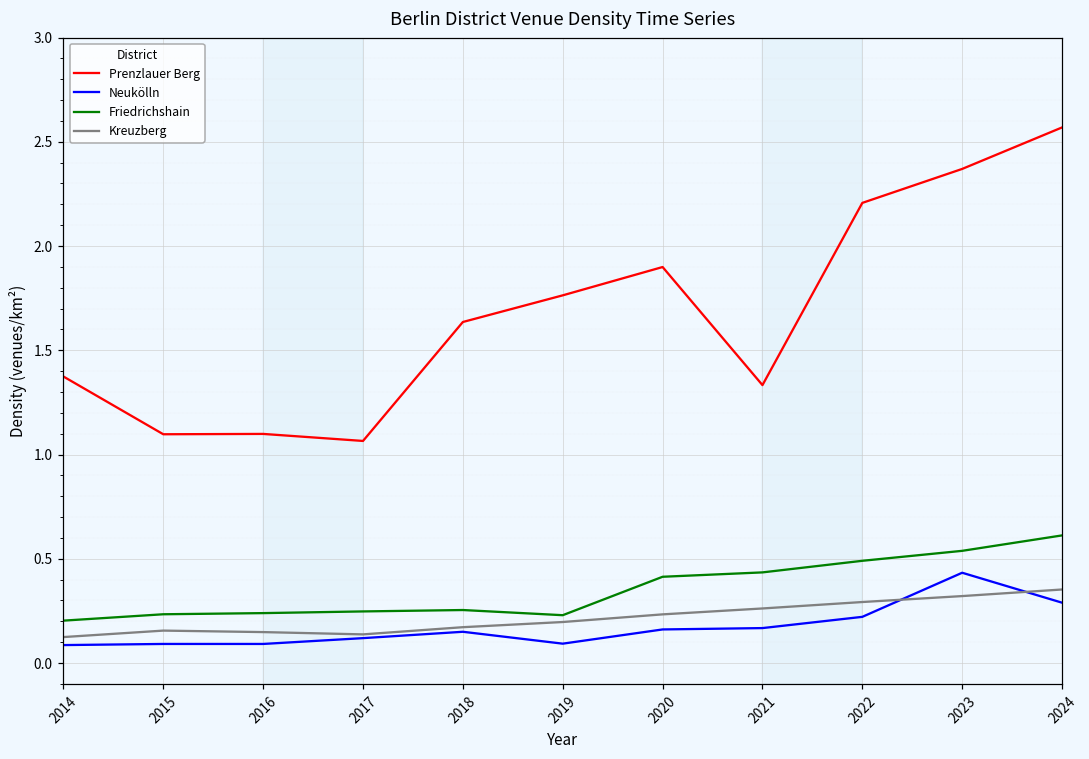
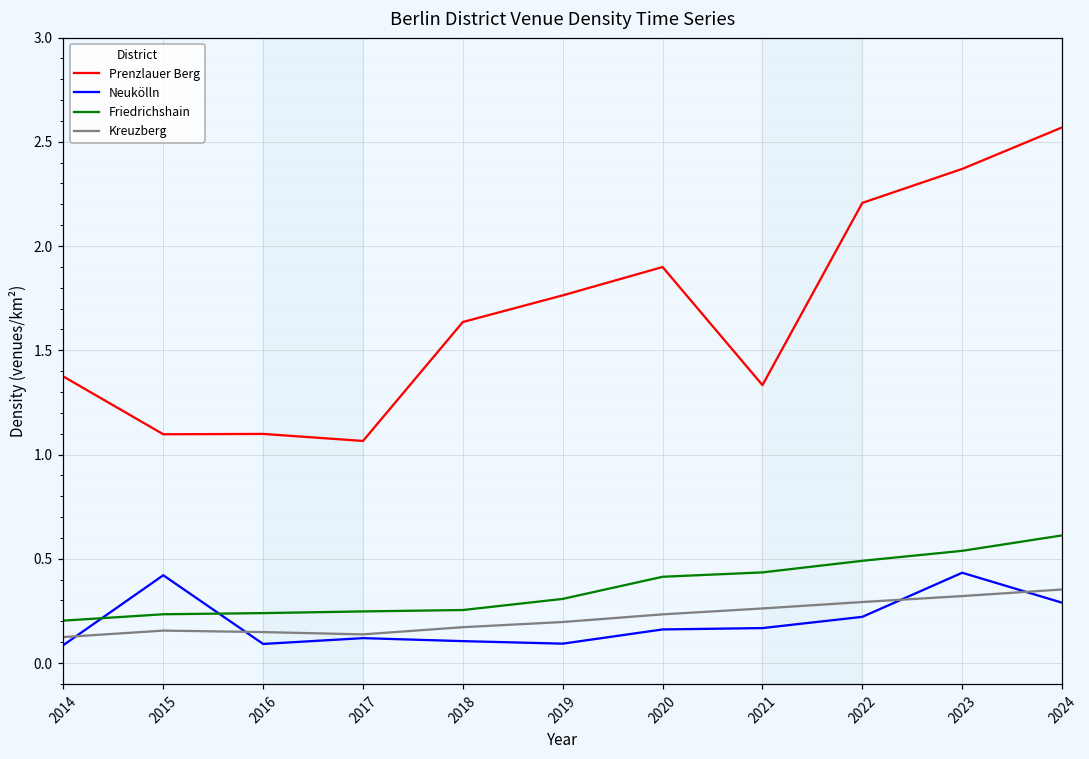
  {
    "Prenzlauer Berg": {
      "2014": 1.37,
      "2015": 1.10,
      "2016": 1.10,
      "2017": 1.07,
      "2018": 1.64,
      "2019": 1.76,
      "2020": 1.90,
      "2021": 1.33,
      "2022": 2.21,
      "2023": 2.37,
      "2024": 2.57
    },
    "Neukölln": {
      "2014": 0.09,
-     "2015": 0.09,
+     "2015": 0.42,
      "2016": 0.09,
      "2017": 0.12,
-     "2018": 0.15,
+     "2018": 0.11,
      "2019": 0.09,
      "2020": 0.16,
      "2021": 0.17,
      "2022": 0.22,
      "2023": 0.43,
      "2024": 0.29
    },
    "Friedrichshain": {
      "2014": 0.20,
      "2015": 0.23,
      "2016": 0.24,
      "2017": 0.25,
      "2018": 0.25,
-     "2019": 0.23,
+     "2019": 0.31,
      "2020": 0.41,
      "2021": 0.43,
      "2022": 0.49,
      "2023": 0.54,
      "2024": 0.61
    },
    "Kreuzberg": {
      "2014": 0.12,
      "2015": 0.16,
      "2016": 0.15,
      "2017": 0.14,
      "2018": 0.17,
      "2019": 0.20,
      "2020": 0.23,
      "2021": 0.26,
      "2022": 0.29,
      "2023": 0.32,
      "2024": 0.35
    }
  }
